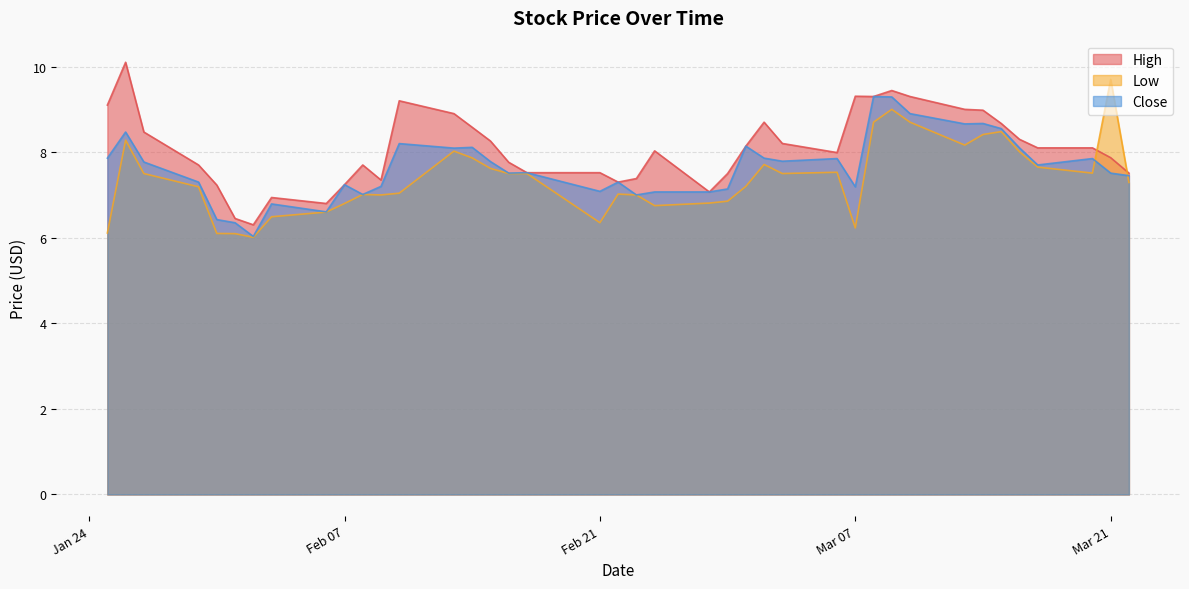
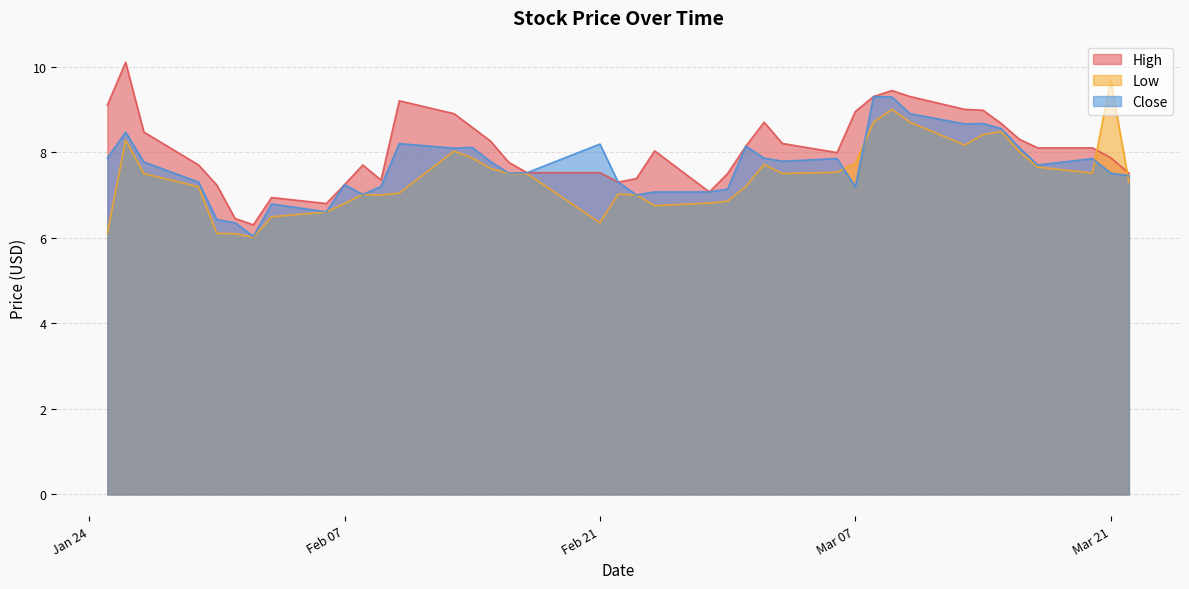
  {
    "High": {
      "Feb 21": 7.5,
-     "Mar 07": 9.3,
+     "Mar 07": 8.9,
      "Mar 21": 7.9
    },
    "Low": {
      "Feb 07": 6.8,
      "Feb 21": 6.4,
-     "Mar 07": 6.2
+     "Mar 07": 7.7
    },
    "Close": {
-     "Feb 21": 7.1,
+     "Feb 21": 8.2,
      "Mar 07": 7.2,
      "Mar 21": 7.5
    }
  }
